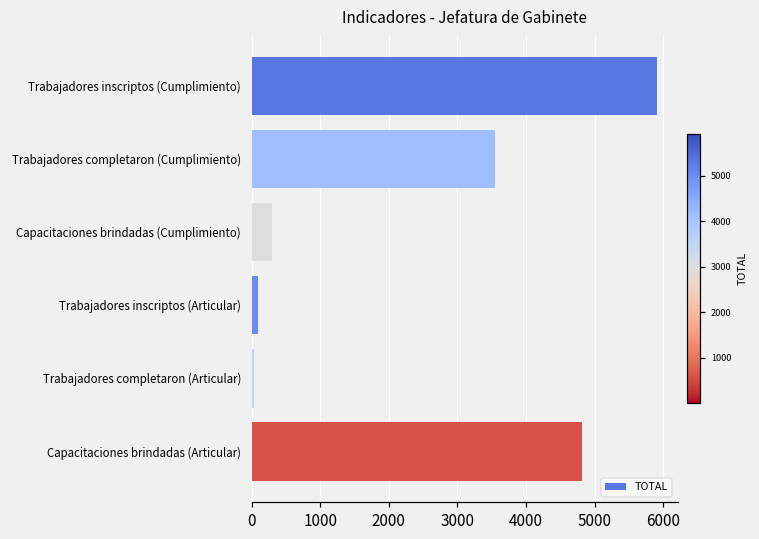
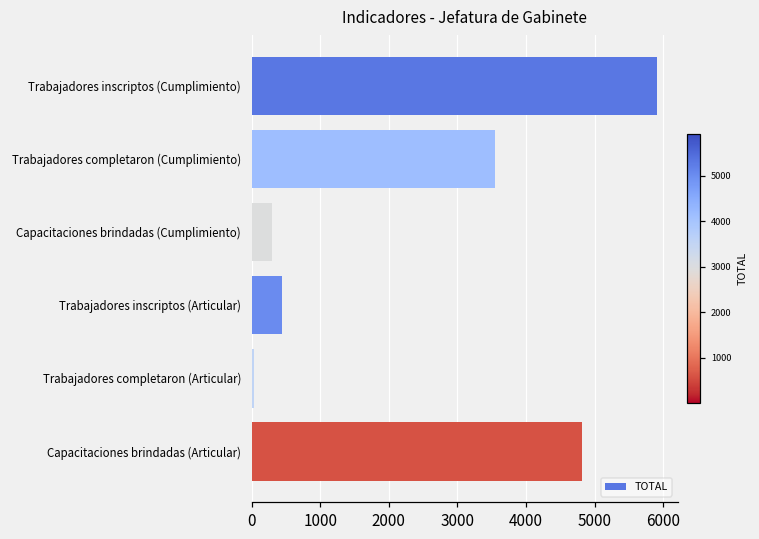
  {
    "Trabajadores inscriptos (Cumplimiento)": 5900,
    "Trabajadores completaron (Cumplimiento)": 3500,
    "Capacitaciones brindadas (Cumplimiento)": 300,
-   "Trabajadores inscriptos (Articular)": 100,
+   "Trabajadores inscriptos (Articular)": 400,
    "Capacitaciones brindadas (Articular)": 4800
  }
